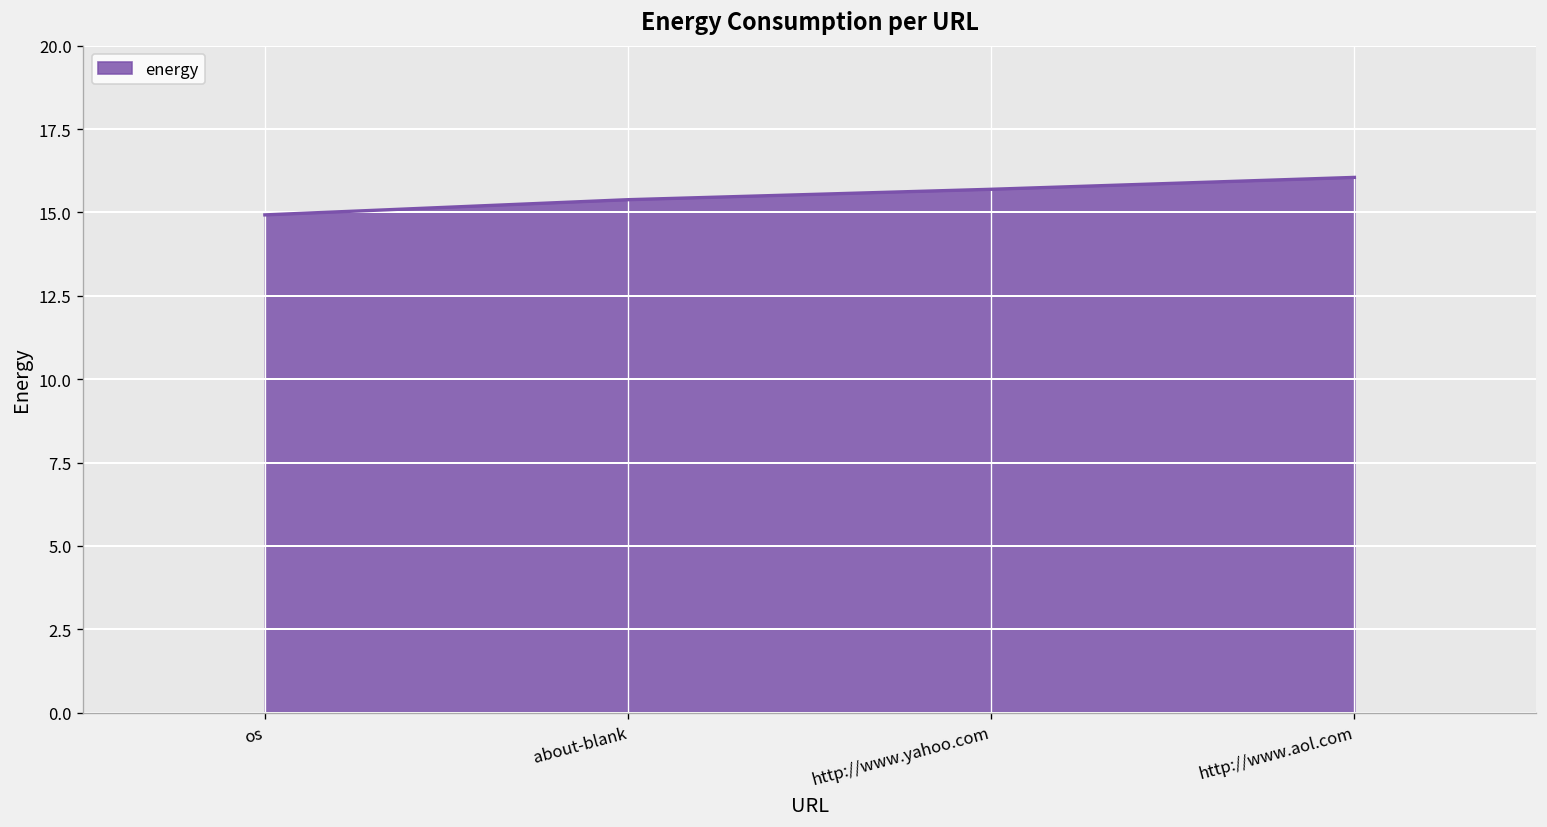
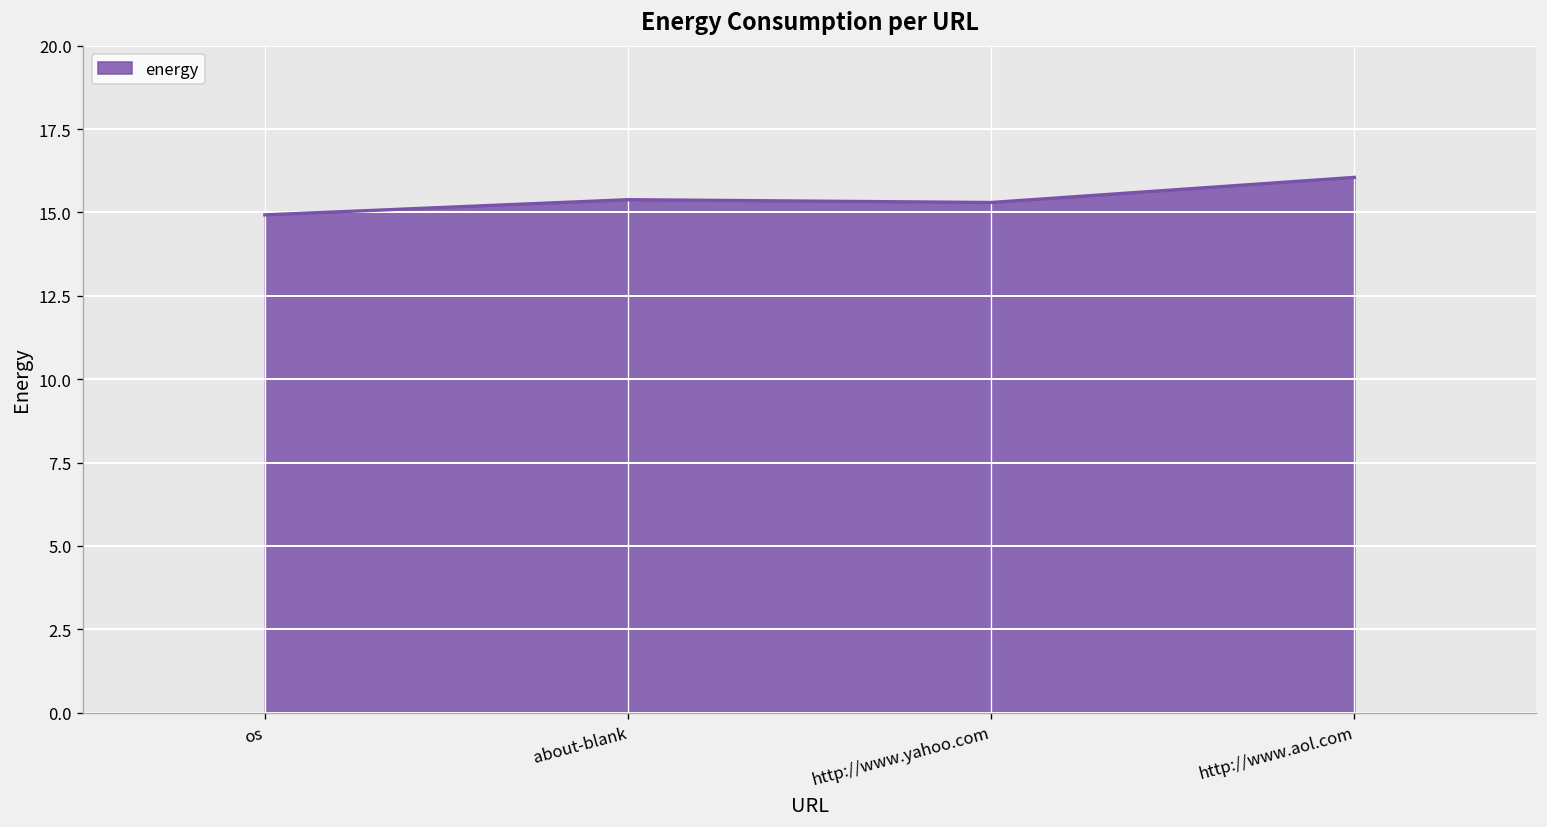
  {
    "os": 14.9,
    "about-blank": 15.4,
-   "http://www.yahoo.com": 15.7,
+   "http://www.yahoo.com": 15.3,
    "http://www.aol.com": 16.1
  }
